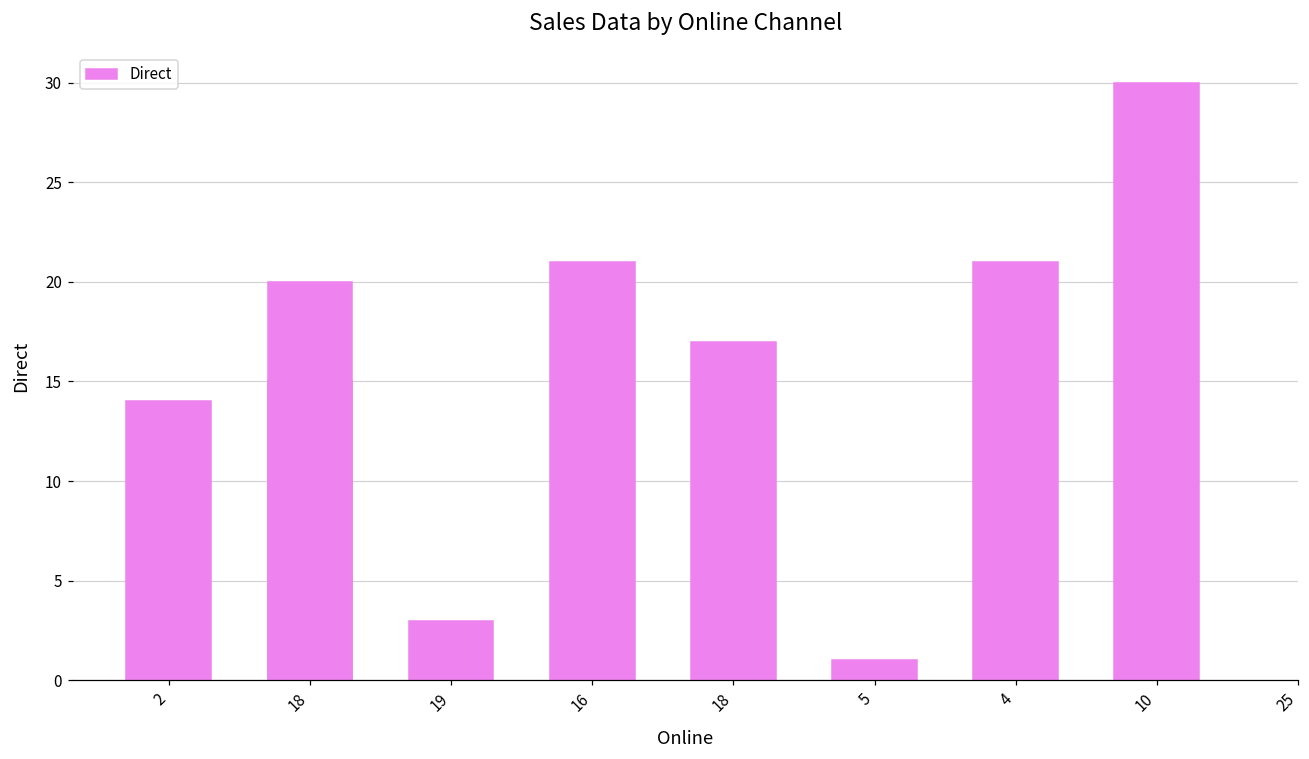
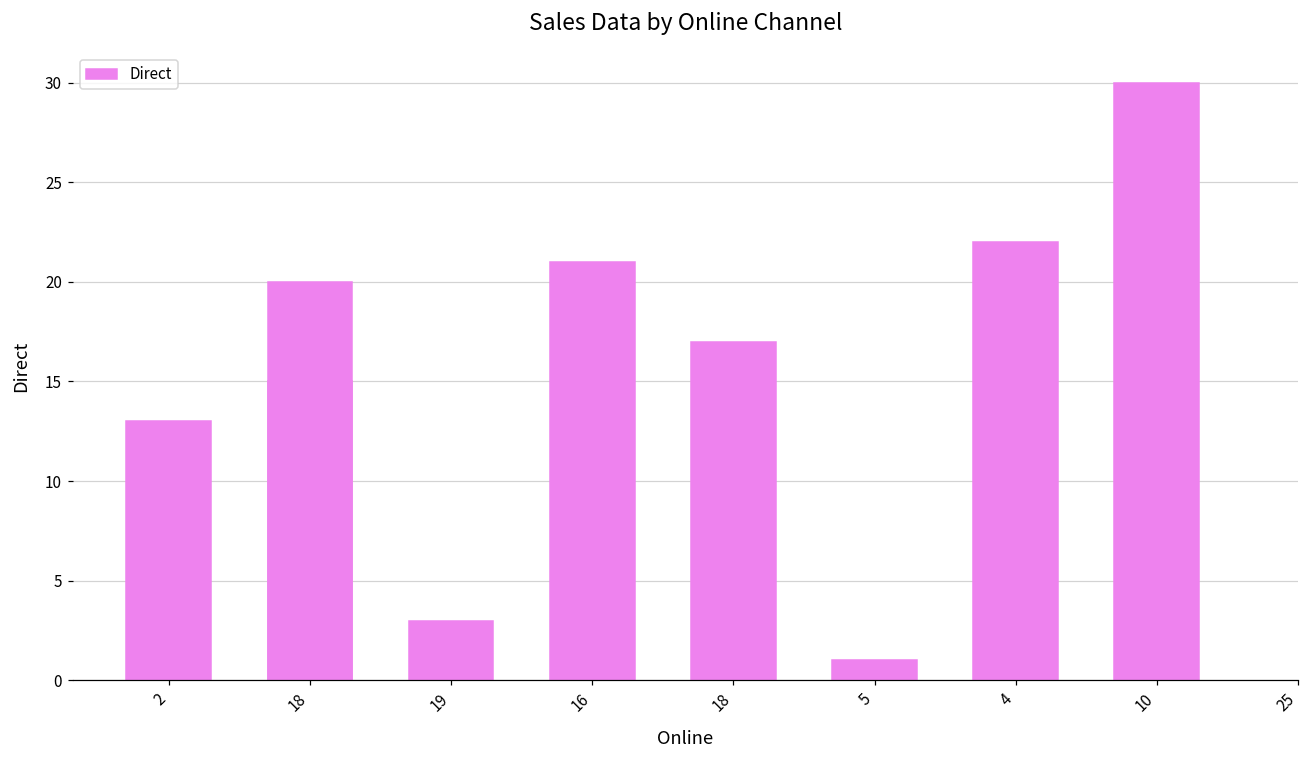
  {
-   "2": 14,
+   "2": 13,
    "19": 3,
    "16": 21,
    "5": 1,
-   "4": 21,
+   "4": 22,
    "10": 30
  }
